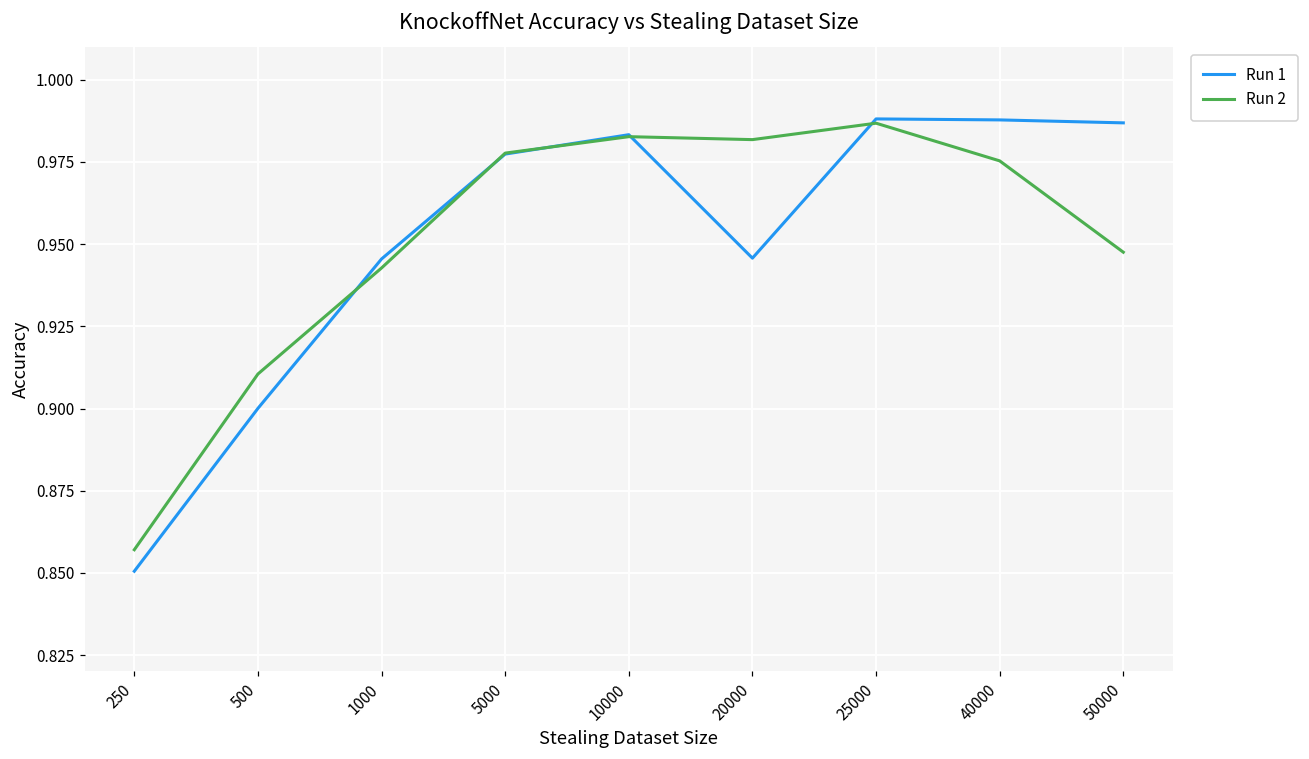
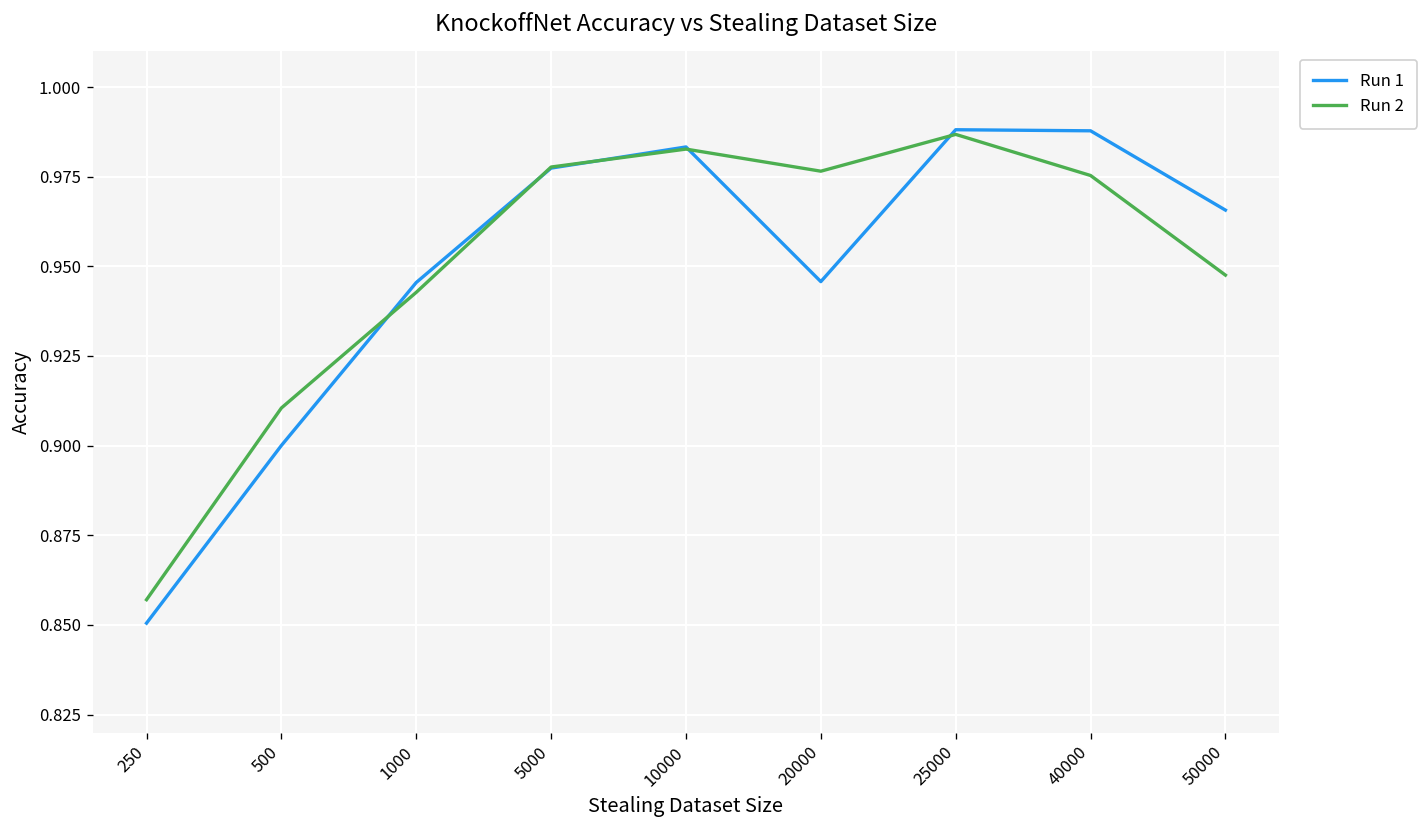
  {
    "Run 1": {
      "250": 0.850,
      "500": 0.900,
      "1000": 0.946,
      "20000": 0.946,
      "25000": 0.988,
      "40000": 0.988,
-     "50000": 0.987
+     "50000": 0.966
    },
    "Run 2": {
      "250": 0.857,
      "500": 0.910,
      "1000": 0.943,
-     "20000": 0.982,
+     "20000": 0.977,
      "25000": 0.987,
      "40000": 0.975,
      "50000": 0.948
    }
  }
